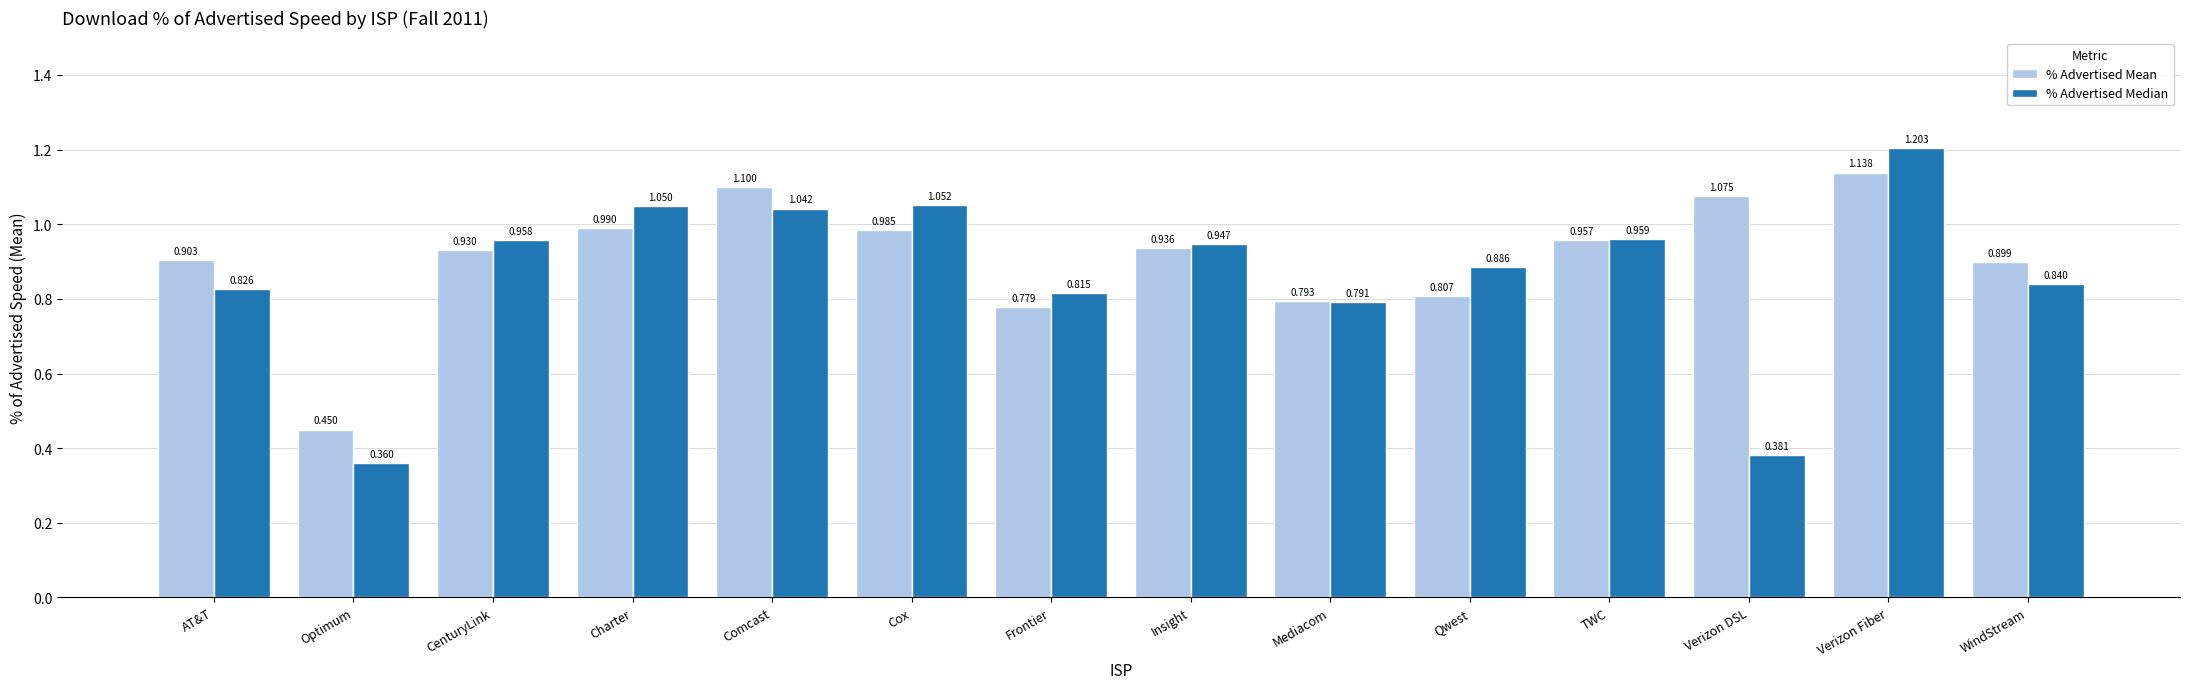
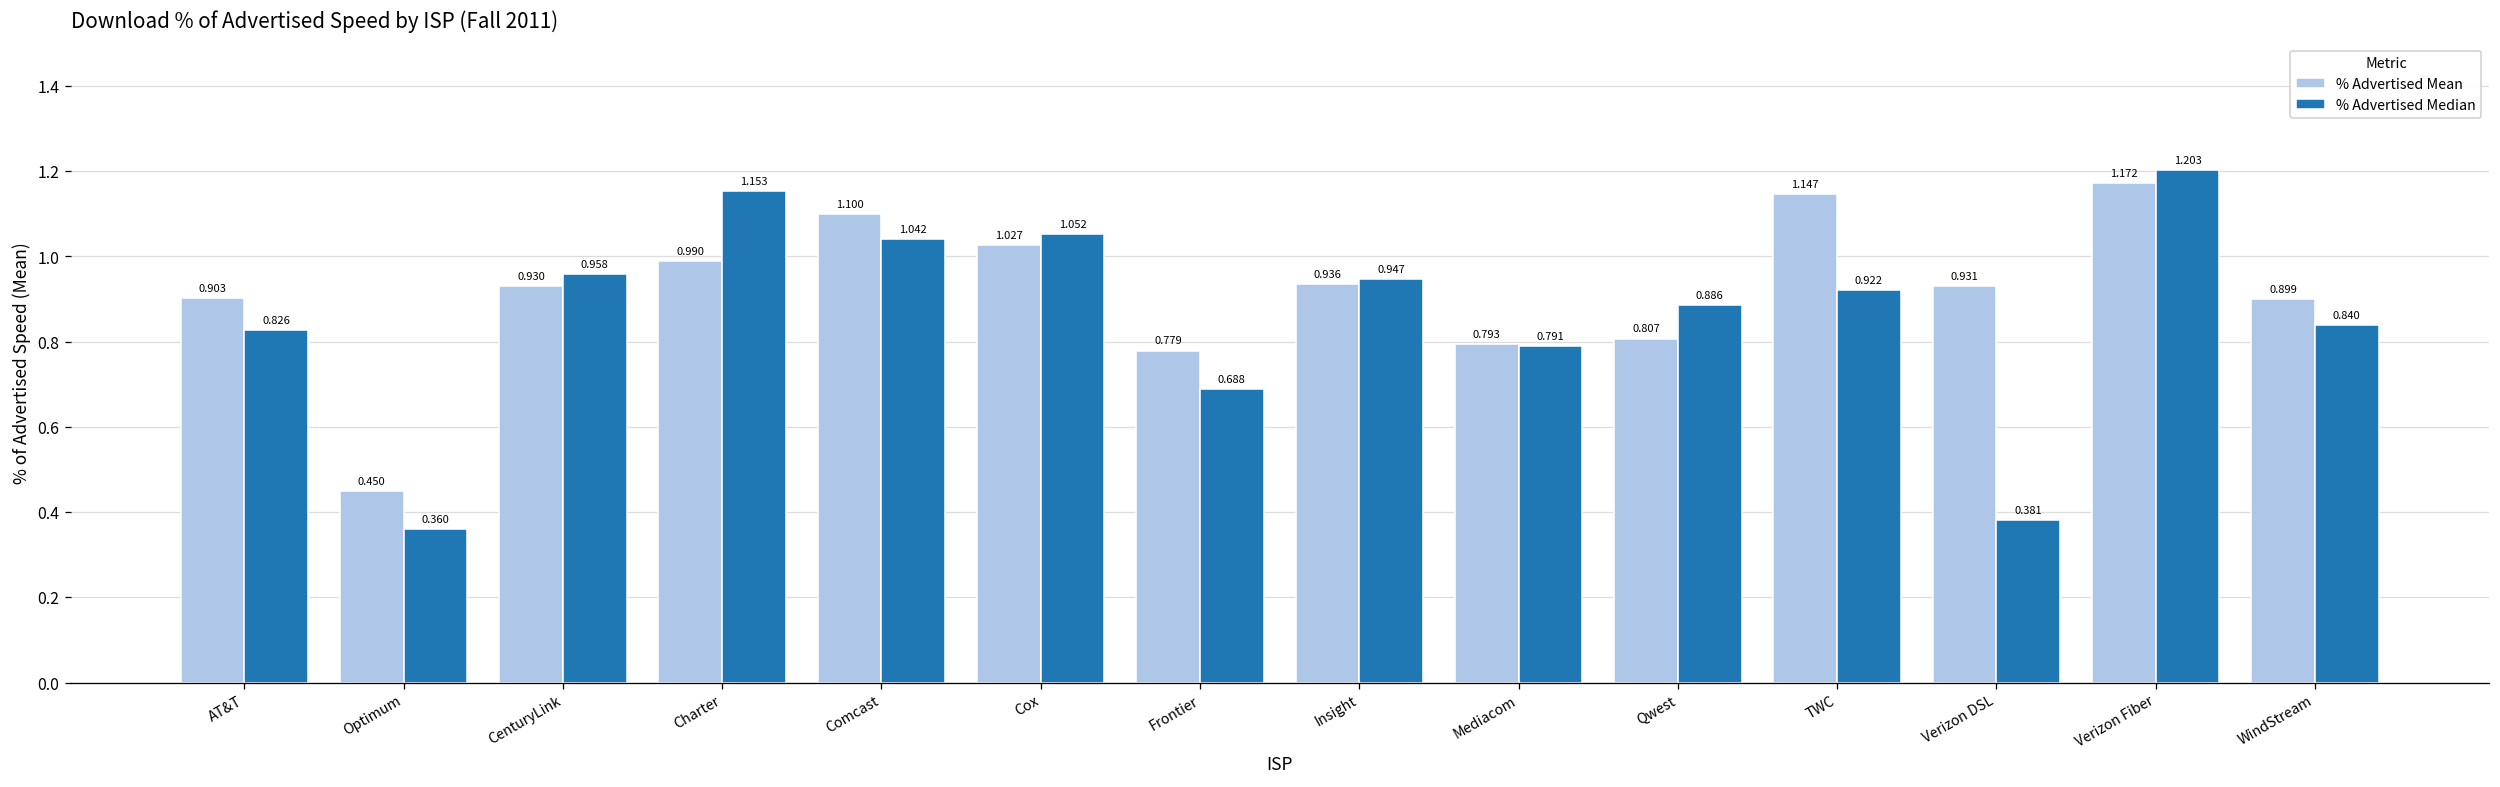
  {
    "% Advertised Mean": {
      "AT&T": 0.903,
      "Optimum": 0.450,
      "CenturyLink": 0.930,
      "Charter": 0.990,
      "Comcast": 1.100,
-     "Cox": 0.985,
+     "Cox": 1.027,
      "Frontier": 0.779,
      "Insight": 0.936,
      "Mediacom": 0.793,
      "Qwest": 0.807,
-     "TWC": 0.957,
-     "Verizon DSL": 1.075,
-     "Verizon Fiber": 1.138,
+     "TWC": 1.147,
+     "Verizon DSL": 0.931,
+     "Verizon Fiber": 1.172,
      "WindStream": 0.899
    },
    "% Advertised Median": {
      "AT&T": 0.826,
      "Optimum": 0.360,
      "CenturyLink": 0.958,
-     "Charter": 1.050,
+     "Charter": 1.153,
      "Comcast": 1.042,
      "Cox": 1.052,
-     "Frontier": 0.815,
+     "Frontier": 0.688,
      "Insight": 0.947,
      "Mediacom": 0.791,
      "Qwest": 0.886,
-     "TWC": 0.959,
+     "TWC": 0.922,
      "Verizon DSL": 0.381,
      "Verizon Fiber": 1.203,
      "WindStream": 0.840
    }
  }
